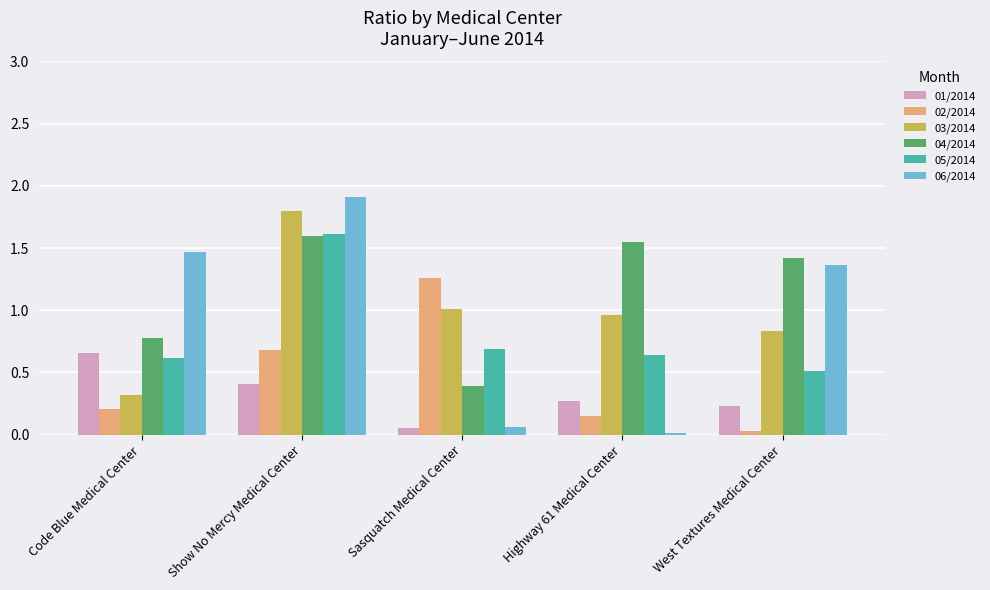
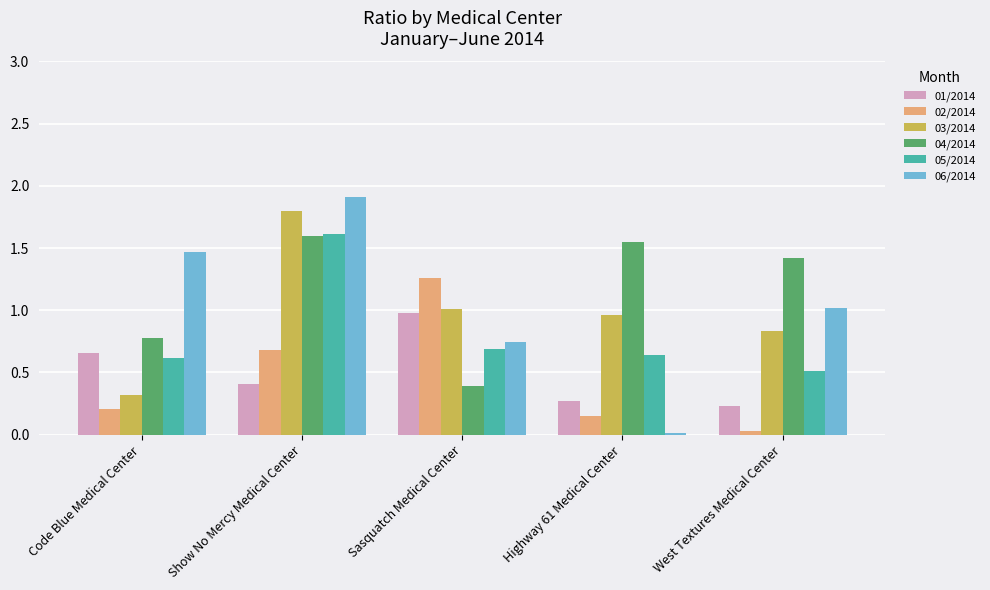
  {
    "01/2014": {
      "Code Blue Medical Center": 0.65,
      "Show No Mercy Medical Center": 0.41,
-     "Sasquatch Medical Center": 0.06,
+     "Sasquatch Medical Center": 0.98,
      "Highway 61 Medical Center": 0.27,
      "West Textures Medical Center": 0.23
    },
    "04/2014": {
      "Code Blue Medical Center": 0.78,
      "Show No Mercy Medical Center": 1.60,
      "Sasquatch Medical Center": 0.39,
      "Highway 61 Medical Center": 1.55,
      "West Textures Medical Center": 1.42
    },
    "05/2014": {
      "Code Blue Medical Center": 0.61,
      "Show No Mercy Medical Center": 1.61,
      "Sasquatch Medical Center": 0.69,
      "Highway 61 Medical Center": 0.64,
      "West Textures Medical Center": 0.51
    },
    "06/2014": {
      "Code Blue Medical Center": 1.47,
      "Show No Mercy Medical Center": 1.91,
-     "Sasquatch Medical Center": 0.06,
-     "West Textures Medical Center": 1.36
+     "Sasquatch Medical Center": 0.75,
+     "West Textures Medical Center": 1.02
    }
  }
